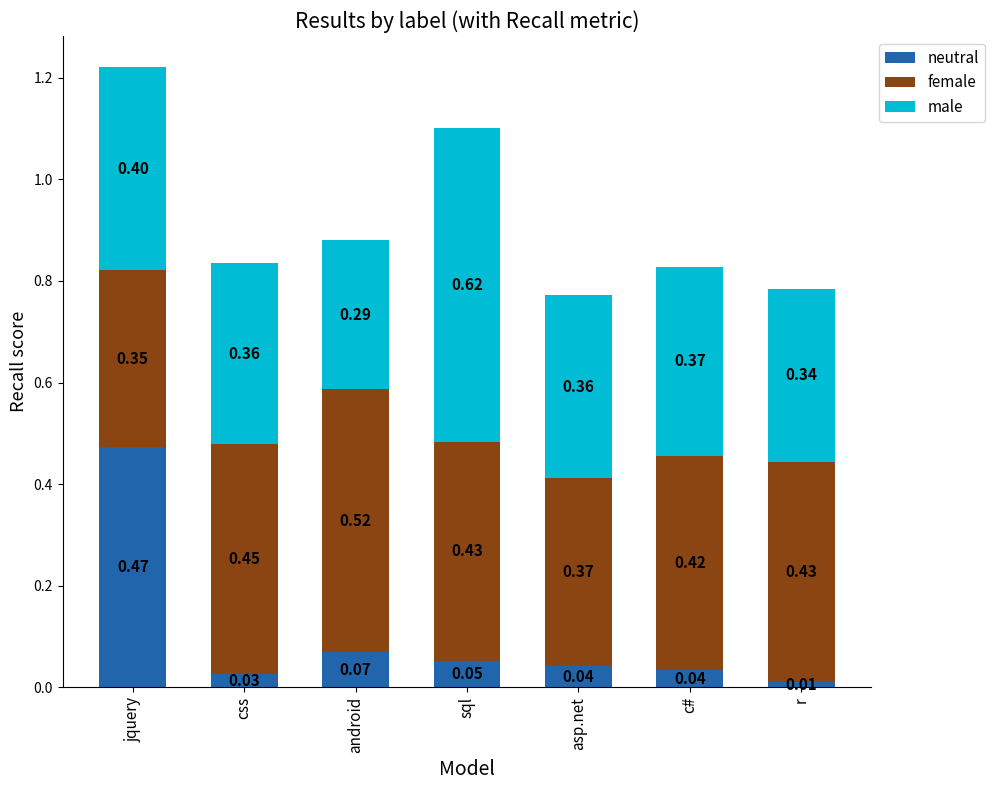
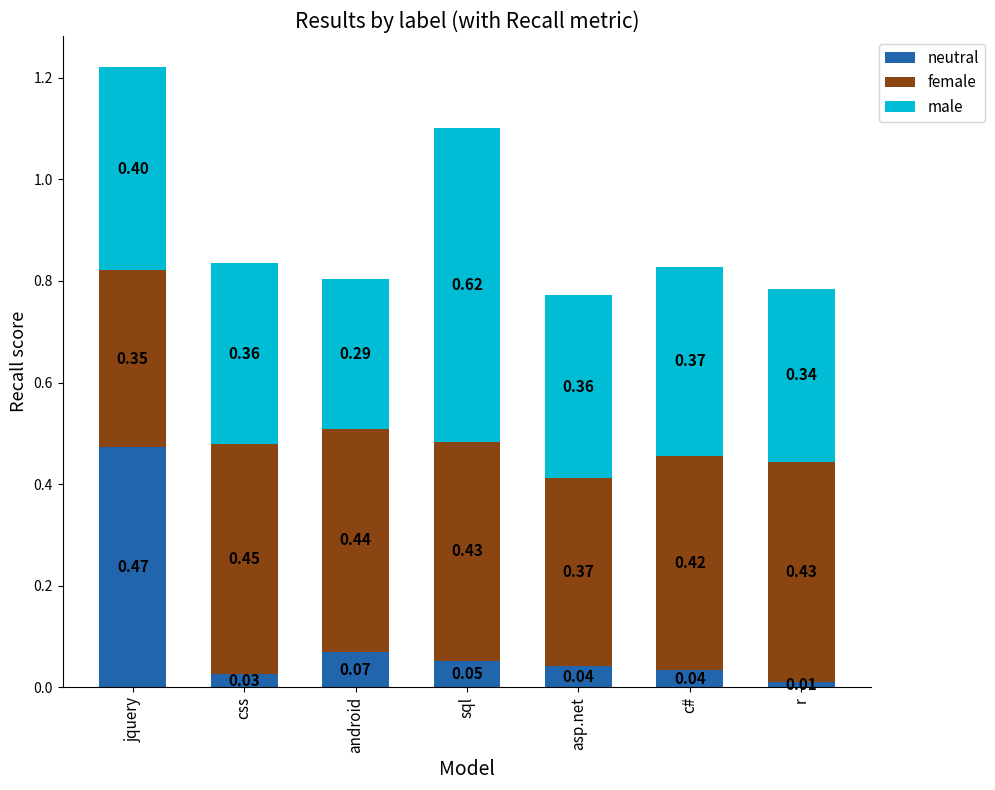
  {
    "neutral": {
      "jquery": 0.47,
      "css": 0.03,
      "android": 0.07,
      "sql": 0.05,
      "asp.net": 0.04,
      "c#": 0.04,
      "r": 0.01
    },
    "female": {
      "jquery": 0.35,
      "css": 0.45,
-     "android": 0.52,
+     "android": 0.44,
      "sql": 0.43,
      "asp.net": 0.37,
      "c#": 0.42,
      "r": 0.43
    },
    "male": {
      "jquery": 0.40,
      "css": 0.36,
      "android": 0.29,
      "sql": 0.62,
      "asp.net": 0.36,
      "c#": 0.37,
      "r": 0.34
    }
  }
